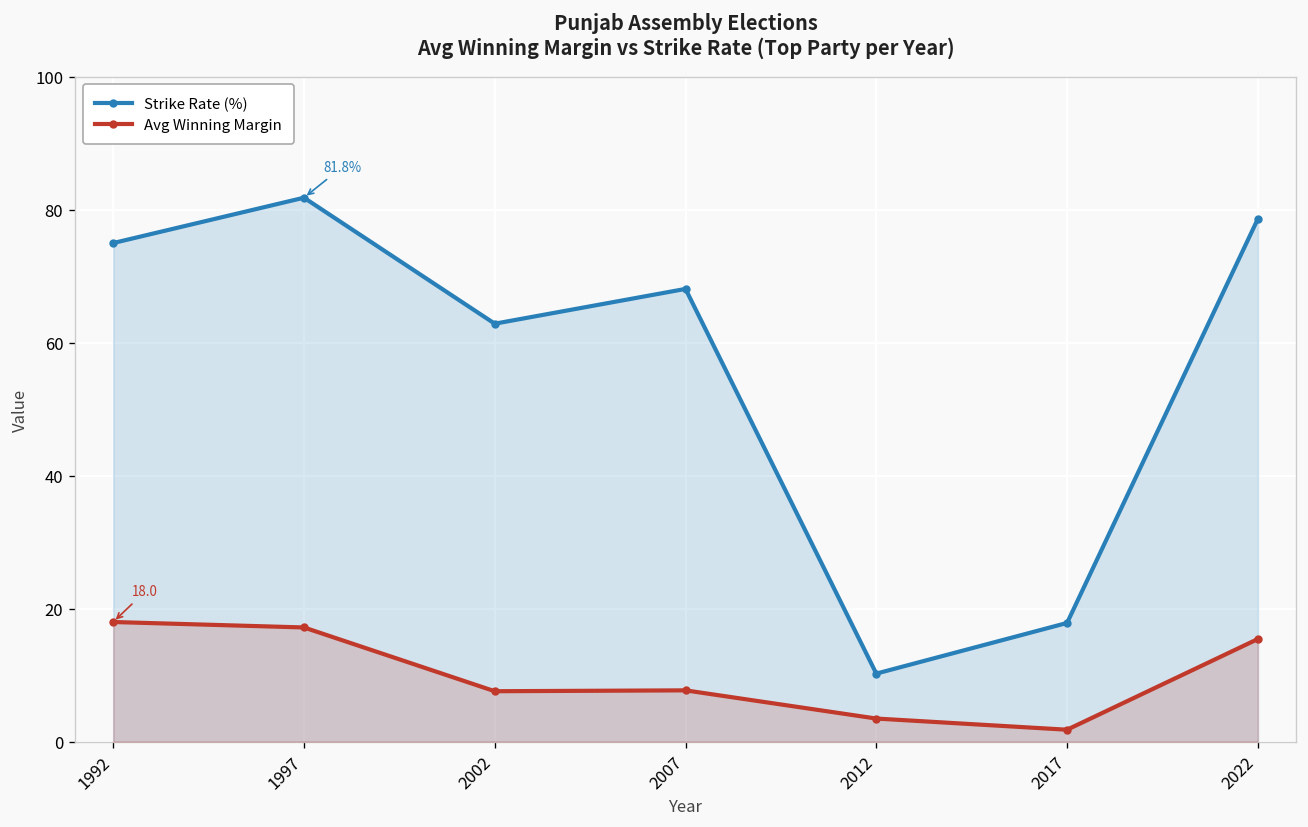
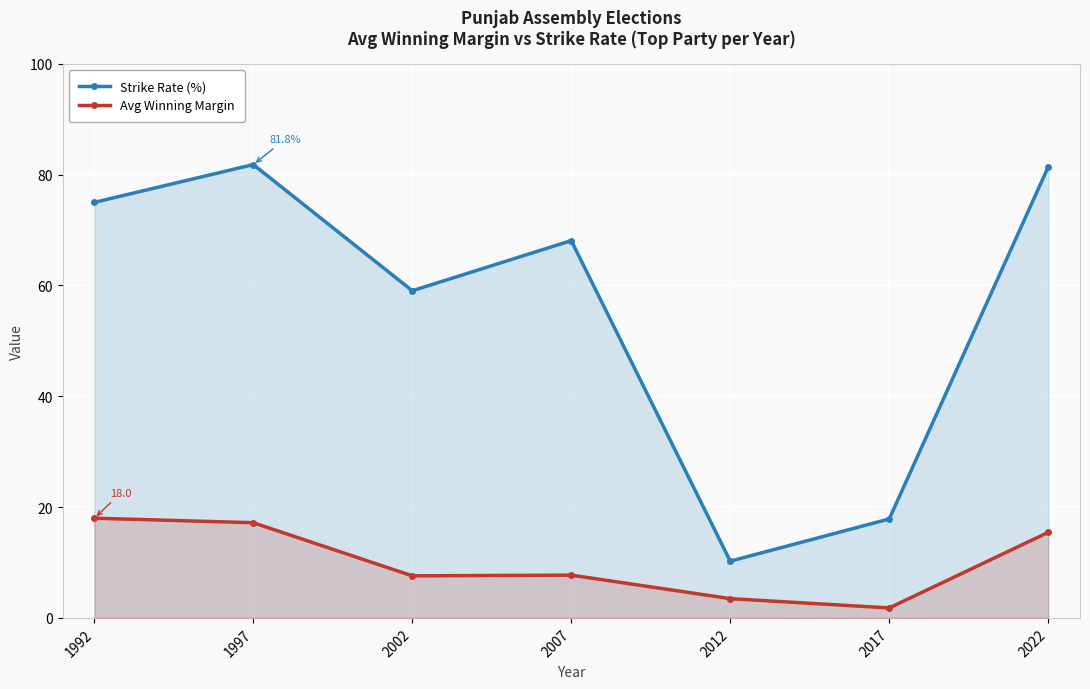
  {
    "Strike Rate (%)": {
      "1992": 75,
-     "2002": 63,
+     "2002": 59,
      "2007": 68,
      "2012": 10,
      "2017": 18,
-     "2022": 79
+     "2022": 81
    },
    "Avg Winning Margin": {
      "1992": 18.0
    }
  }
